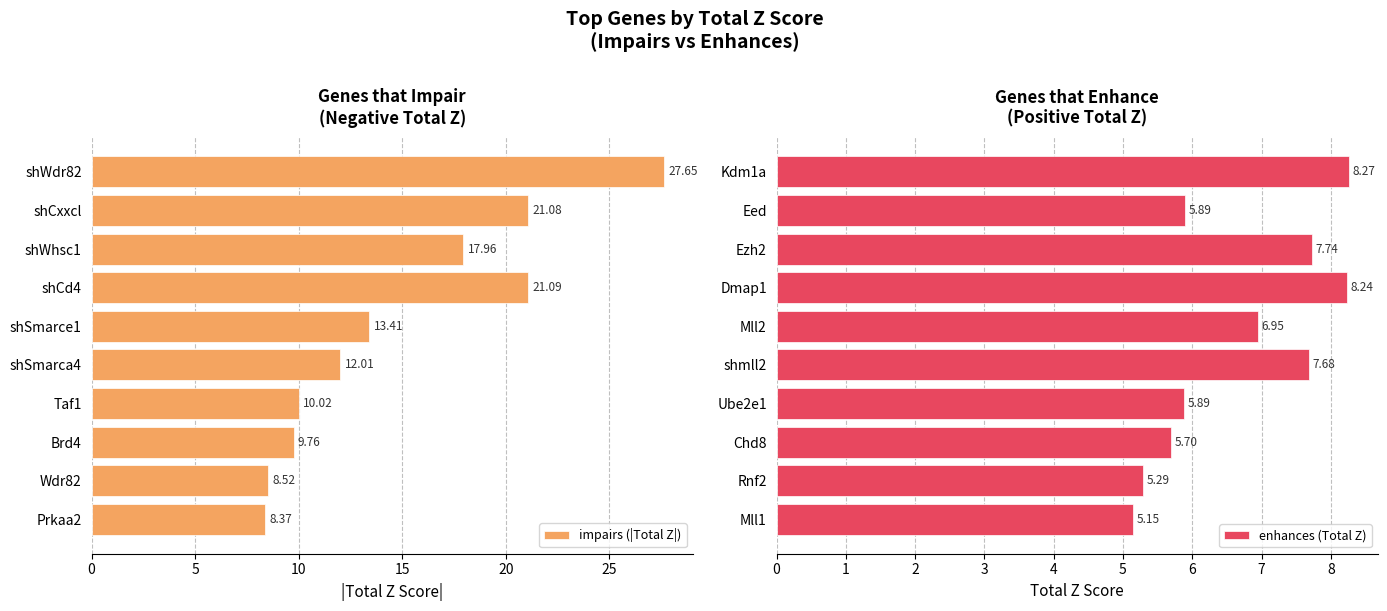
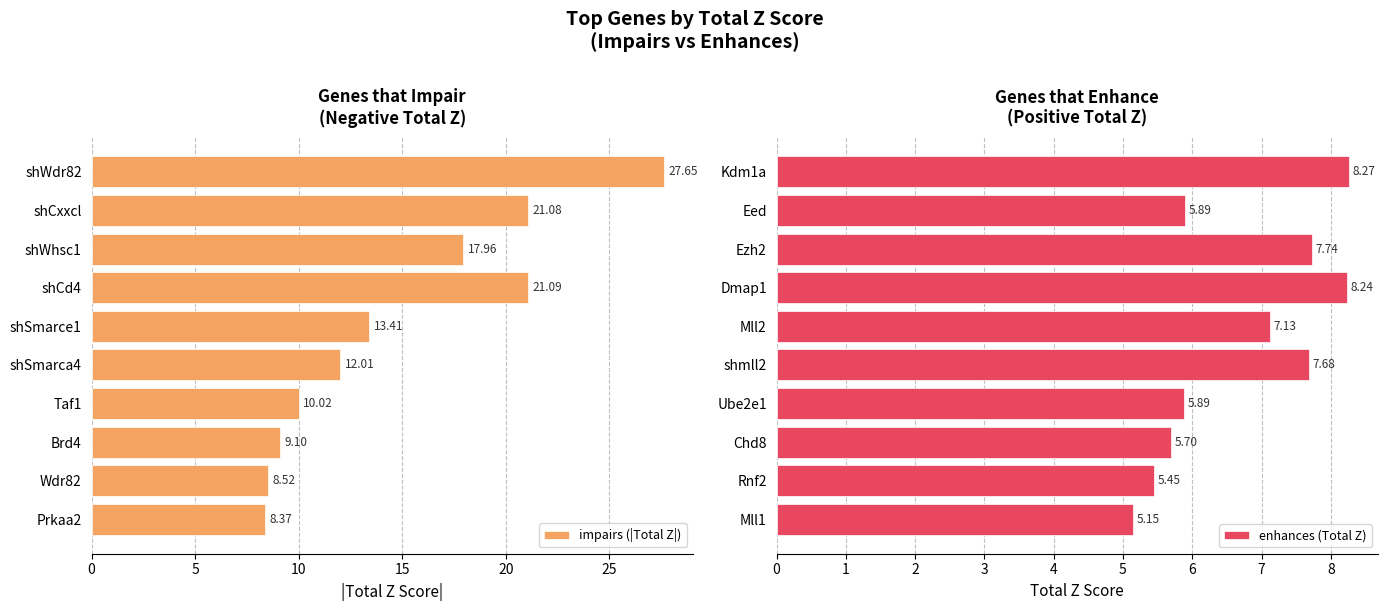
  {
    "Genes that Impair (Negative Total Z)": {
      "shWdr82": 27.65,
      "shCxxcl": 21.08,
      "shWhsc1": 17.96,
      "shCd4": 21.09,
      "shSmarce1": 13.41,
      "shSmarca4": 12.01,
      "Taf1": 10.02,
-     "Brd4": 9.76,
+     "Brd4": 9.10,
      "Wdr82": 8.52,
      "Prkaa2": 8.37
    },
    "Genes that Enhance (Positive Total Z)": {
      "Kdm1a": 8.27,
      "Eed": 5.89,
      "Ezh2": 7.74,
      "Dmap1": 8.24,
-     "Mll2": 6.95,
+     "Mll2": 7.13,
      "shmll2": 7.68,
      "Ube2e1": 5.89,
      "Chd8": 5.70,
-     "Rnf2": 5.29,
+     "Rnf2": 5.45,
      "Mll1": 5.15
    }
  }
